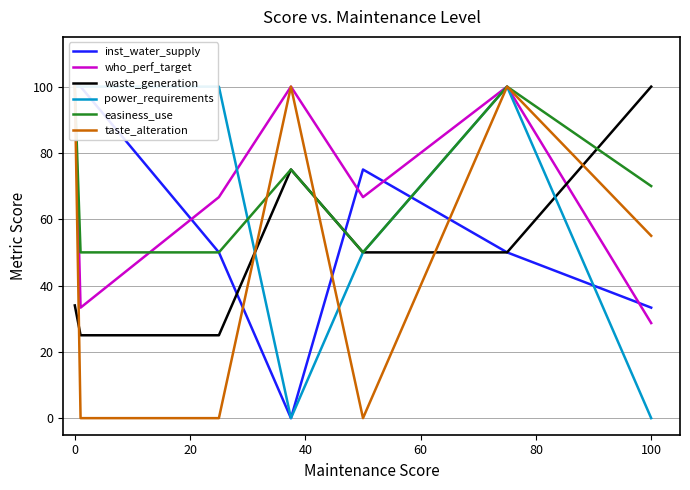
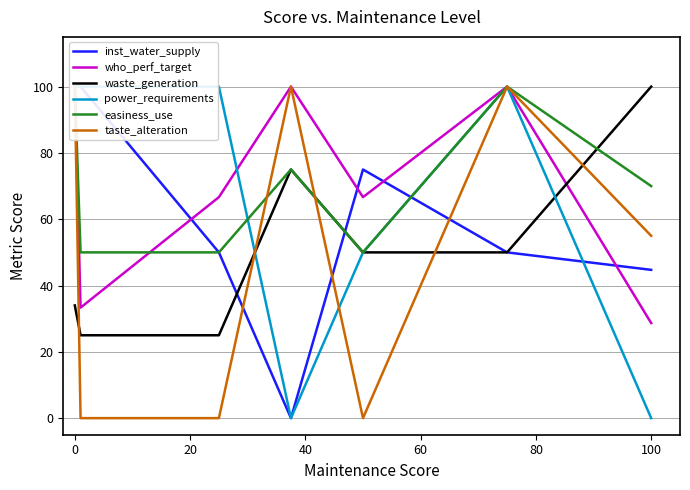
  {
    "inst_water_supply": {
-     "100": 33
+     "100": 45
    },
    "who_perf_target": {
      "100": 29
    },
    "waste_generation": {
      "0": 34,
      "100": 100
    },
    "power_requirements": {
      "100": 0
    },
    "easiness_use": {
      "100": 70
    },
    "taste_alteration": {
      "100": 55
    }
  }
